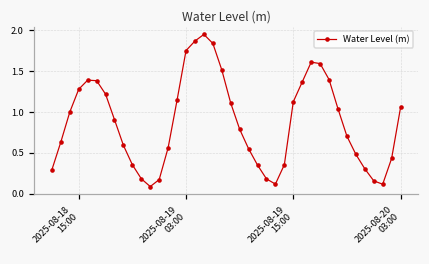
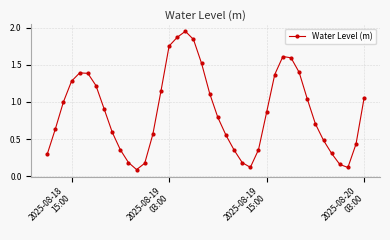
  {
    "2025-08-18 15:00": 1.3,
    "2025-08-19 03:00": 1.8,
-   "2025-08-19 15:00": 1.1,
+   "2025-08-19 15:00": 0.9,
    "2025-08-20 03:00": 1.1
  }
